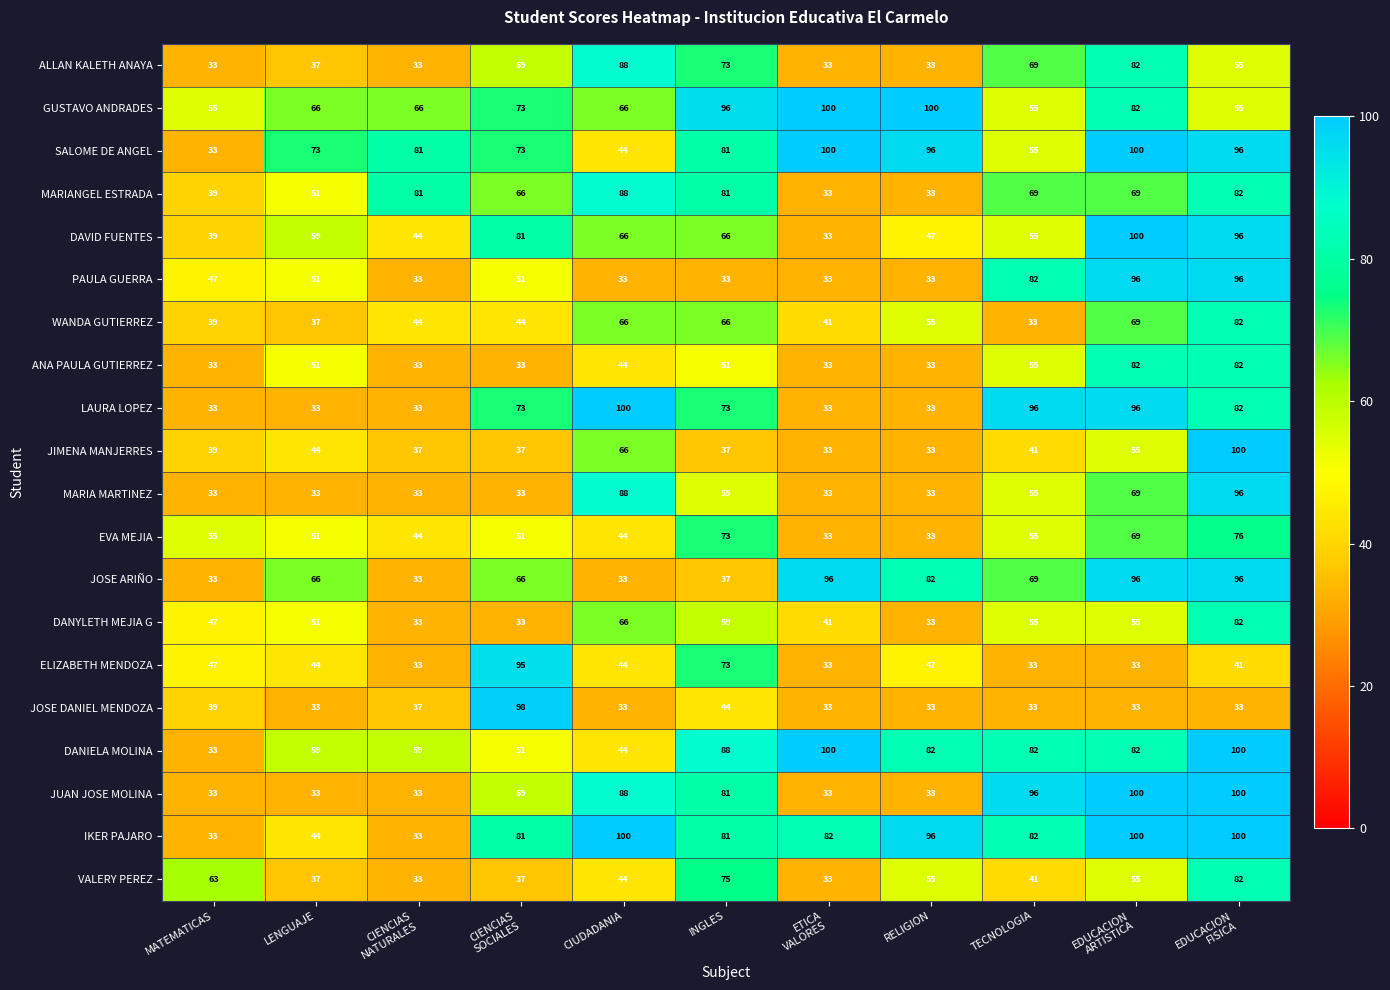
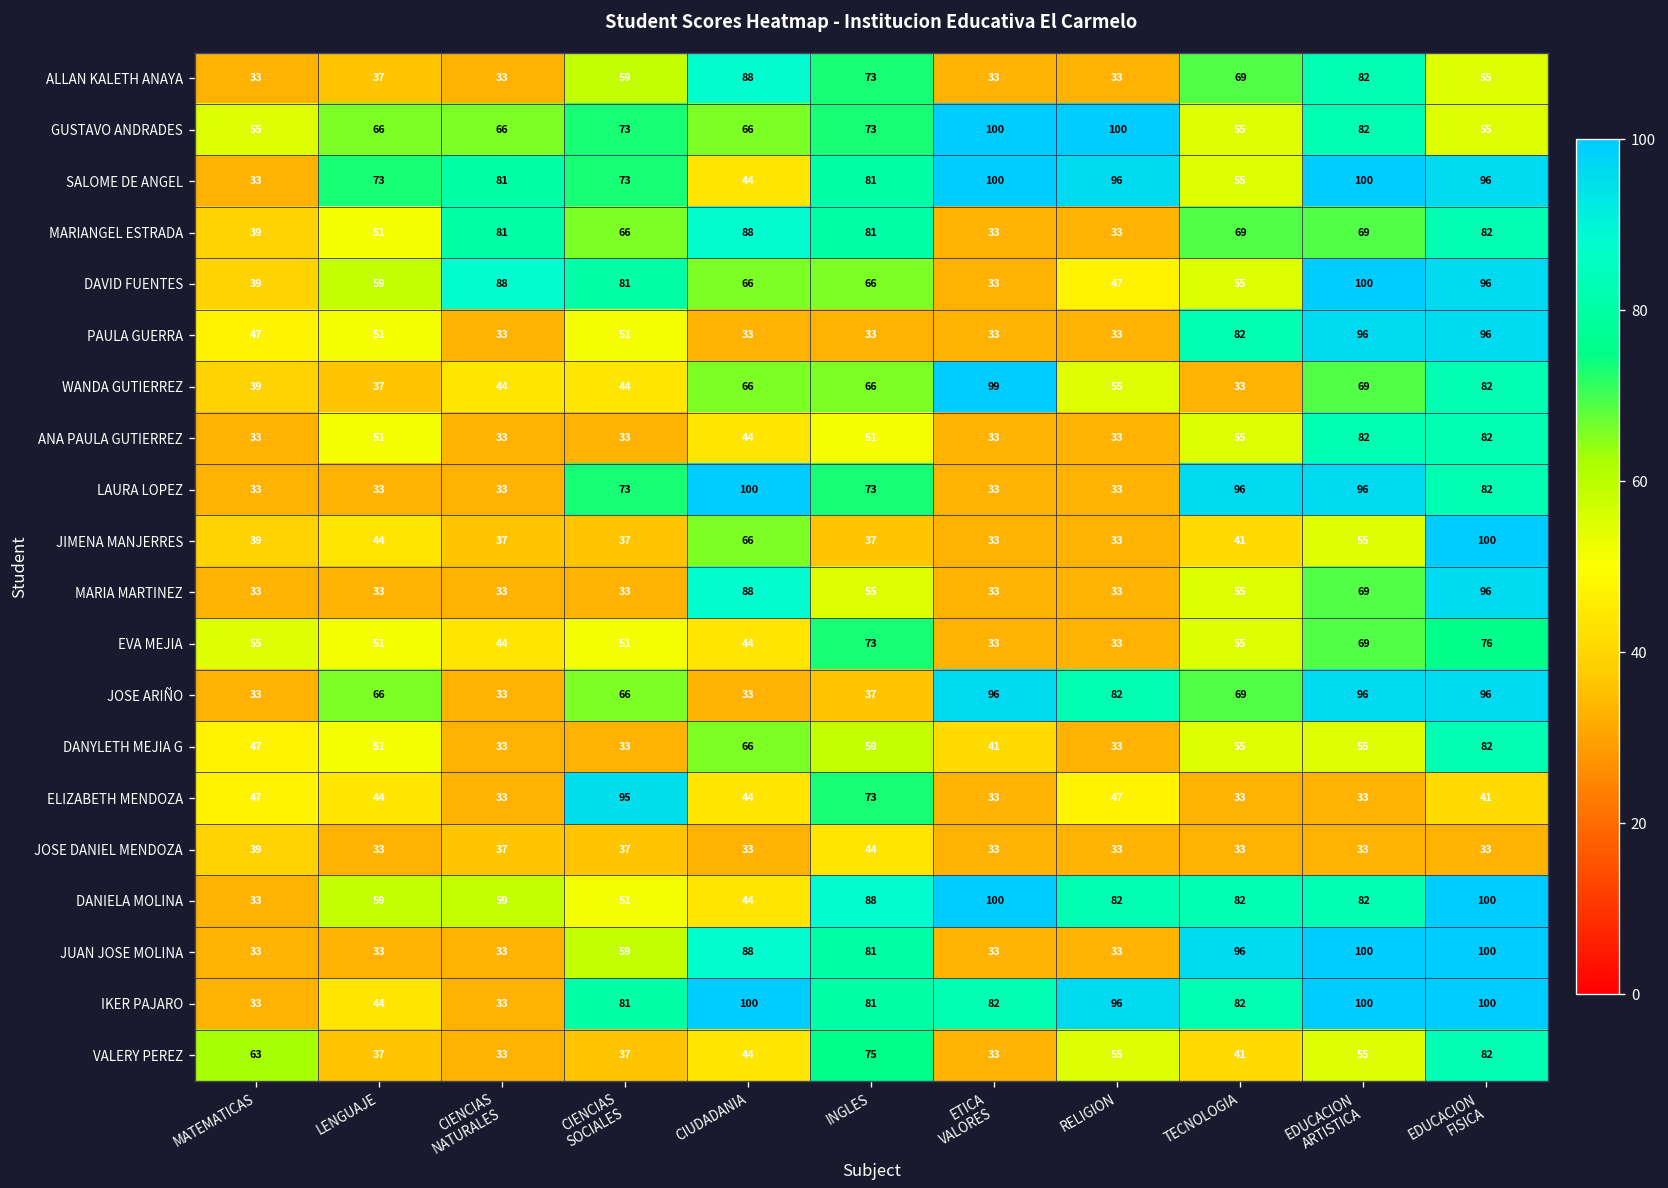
  {
    "GUSTAVO ANDRADES": {
      "MATEMATICAS": 55,
      "LENGUAJE": 66,
      "CIENCIAS NATURALES": 66,
      "CIENCIAS SOCIALES": 73,
      "CIUDADANIA": 66,
-     "INGLES": 96,
+     "INGLES": 73,
      "ETICA VALORES": 100,
      "RELIGION": 100,
      "TECNOLOGIA": 55,
      "EDUCACION ARTISTICA": 82,
      "EDUCACION FISICA": 55
    },
    "DAVID FUENTES": {
      "MATEMATICAS": 39,
      "LENGUAJE": 59,
-     "CIENCIAS NATURALES": 44,
+     "CIENCIAS NATURALES": 88,
      "CIENCIAS SOCIALES": 81,
      "CIUDADANIA": 66,
      "INGLES": 66,
      "ETICA VALORES": 33,
      "RELIGION": 47,
      "TECNOLOGIA": 55,
      "EDUCACION ARTISTICA": 100,
      "EDUCACION FISICA": 96
    },
    "WANDA GUTIERREZ": {
      "MATEMATICAS": 39,
      "LENGUAJE": 37,
      "CIENCIAS NATURALES": 44,
      "CIENCIAS SOCIALES": 44,
      "CIUDADANIA": 66,
      "INGLES": 66,
-     "ETICA VALORES": 41,
+     "ETICA VALORES": 99,
      "RELIGION": 55,
      "TECNOLOGIA": 33,
      "EDUCACION ARTISTICA": 69,
      "EDUCACION FISICA": 82
    },
    "JOSE DANIEL MENDOZA": {
      "MATEMATICAS": 39,
      "LENGUAJE": 33,
      "CIENCIAS NATURALES": 37,
-     "CIENCIAS SOCIALES": 98,
+     "CIENCIAS SOCIALES": 37,
      "CIUDADANIA": 33,
      "INGLES": 44,
      "ETICA VALORES": 33,
      "RELIGION": 33,
      "TECNOLOGIA": 33,
      "EDUCACION ARTISTICA": 33,
      "EDUCACION FISICA": 33
    }
  }
